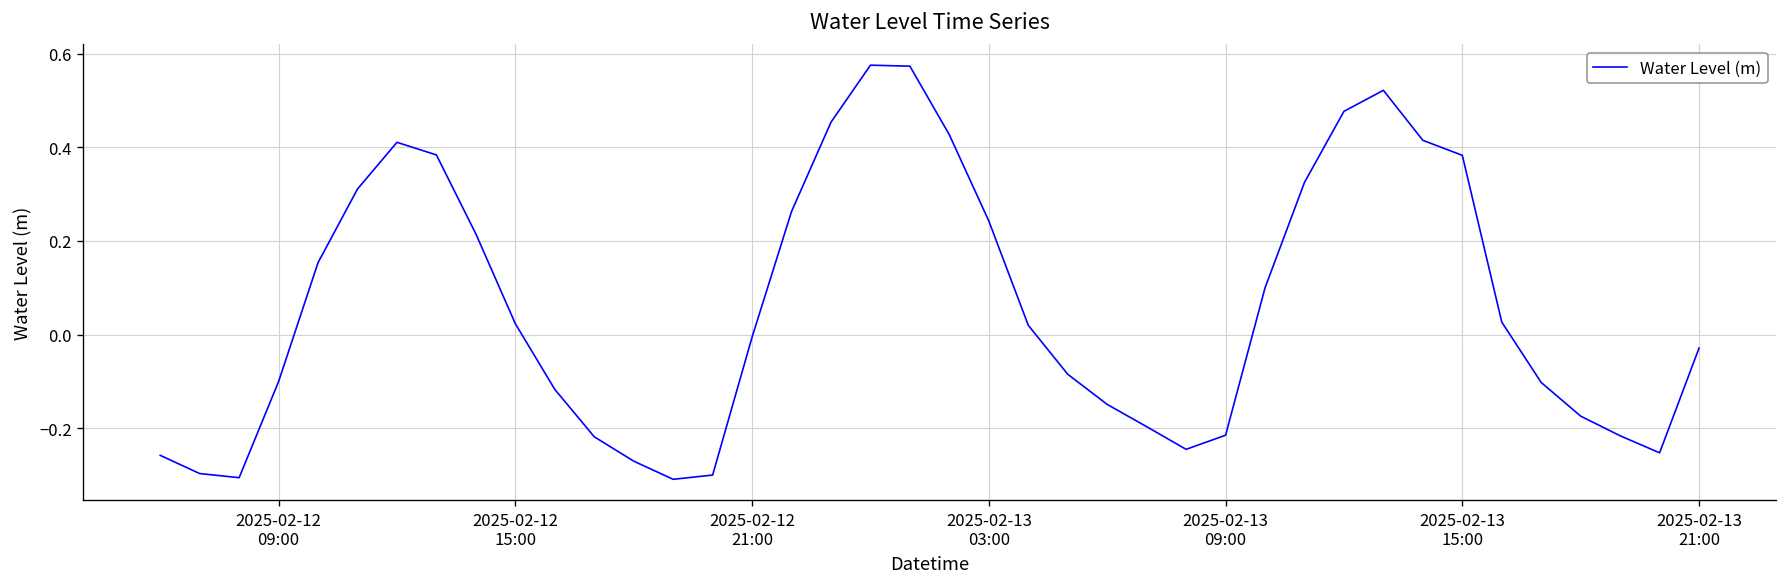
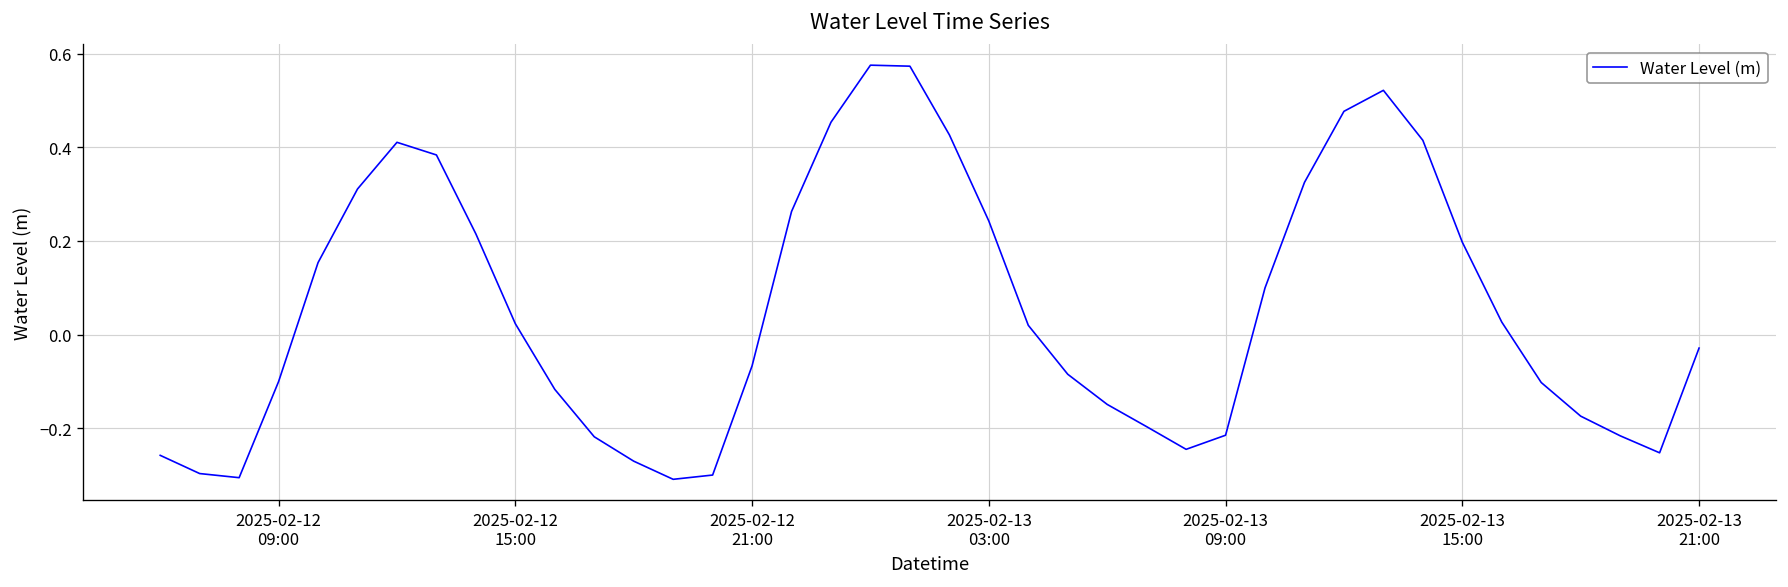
  {
    "2025-02-12 09:00": -0.10,
    "2025-02-12 15:00": 0.02,
-   "2025-02-12 21:00": -0.01,
+   "2025-02-12 21:00": -0.07,
    "2025-02-13 03:00": 0.24,
    "2025-02-13 09:00": -0.22,
-   "2025-02-13 15:00": 0.38,
+   "2025-02-13 15:00": 0.20,
    "2025-02-13 21:00": -0.03
  }
